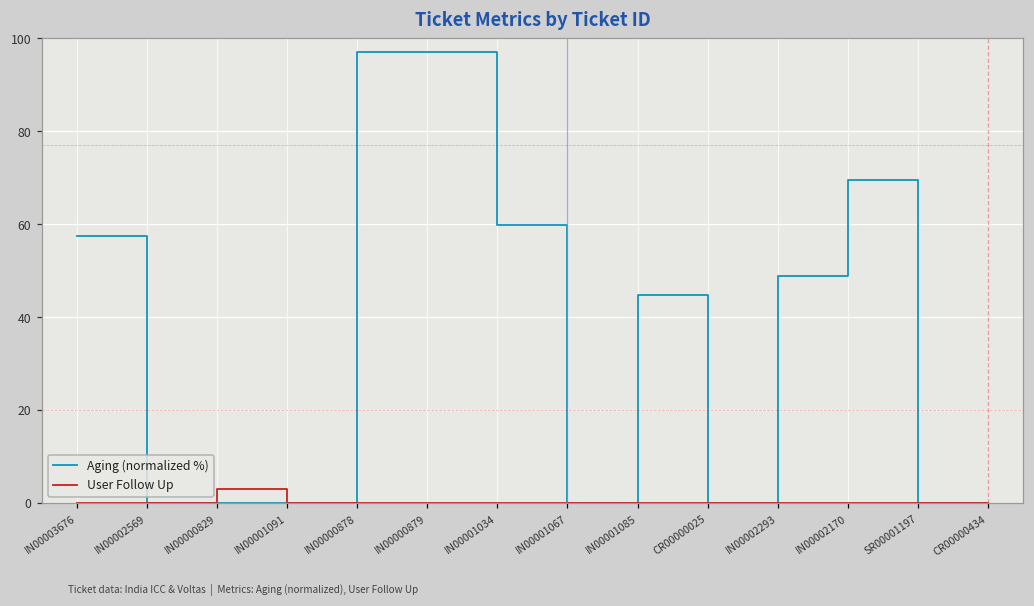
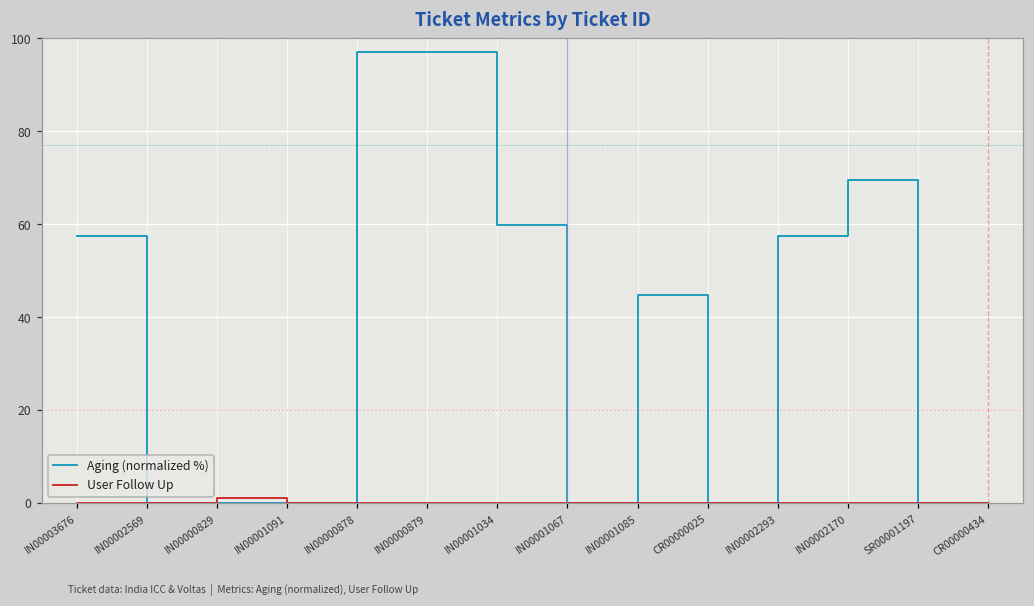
  {
    "Aging (normalized %)": {
      "IN00003676": 57,
      "IN00000829": 0,
      "IN00000878": 97,
      "IN00000879": 97,
      "IN00001034": 60,
      "IN00001085": 45,
-     "IN00002293": 49,
+     "IN00002293": 57,
      "IN00002170": 69
    },
    "User Follow Up": {
      "IN00003676": 0,
-     "IN00000829": 3,
+     "IN00000829": 1,
      "IN00000878": 0,
      "IN00000879": 0,
      "IN00001034": 0,
      "IN00001085": 0,
      "IN00002293": 0,
      "IN00002170": 0
    }
  }
